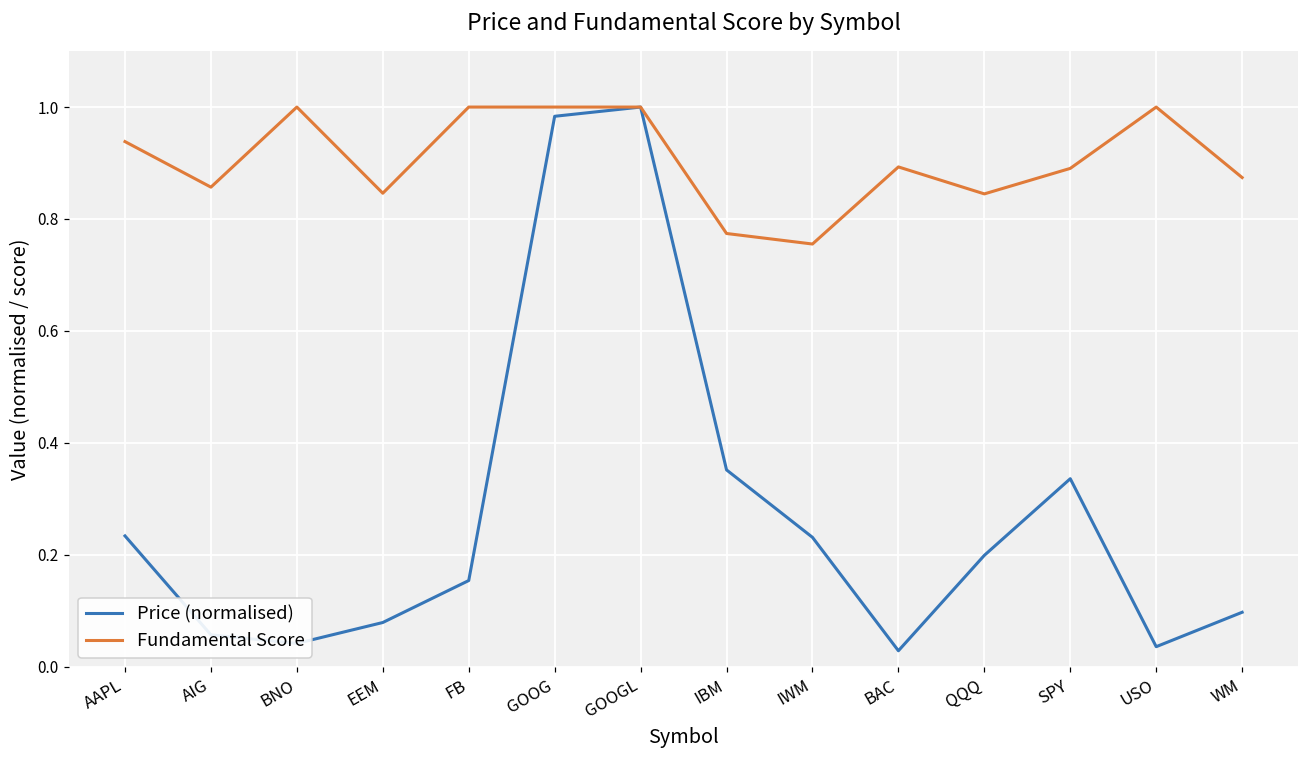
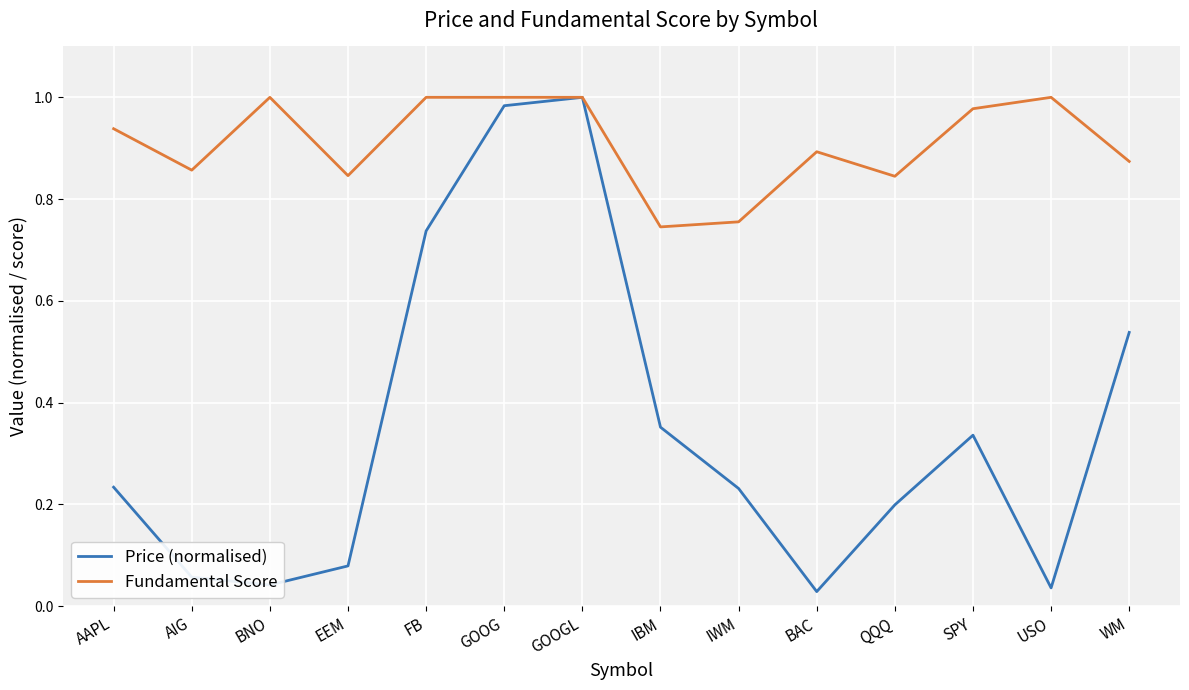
  {
    "Price (normalised)": {
      "AAPL": 0.23,
      "EEM": 0.08,
-     "FB": 0.15,
+     "FB": 0.74,
      "GOOG": 0.98,
      "IBM": 0.35,
      "IWM": 0.23,
      "BAC": 0.03,
      "QQQ": 0.20,
      "SPY": 0.34,
      "USO": 0.04,
-     "WM": 0.10
+     "WM": 0.54
    },
    "Fundamental Score": {
      "AAPL": 0.94,
      "AIG": 0.86,
      "BNO": 1.00,
      "EEM": 0.85,
      "FB": 1.00,
      "GOOG": 1.00,
-     "IBM": 0.77,
+     "IBM": 0.75,
      "IWM": 0.76,
      "BAC": 0.89,
      "QQQ": 0.84,
-     "SPY": 0.89,
+     "SPY": 0.98,
      "USO": 1.00,
      "WM": 0.87
    }
  }
